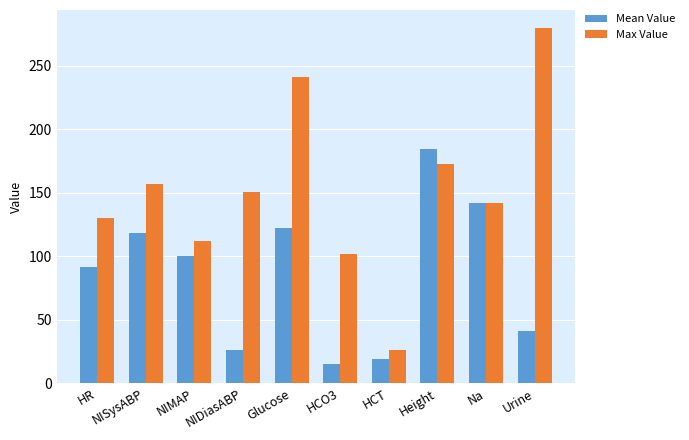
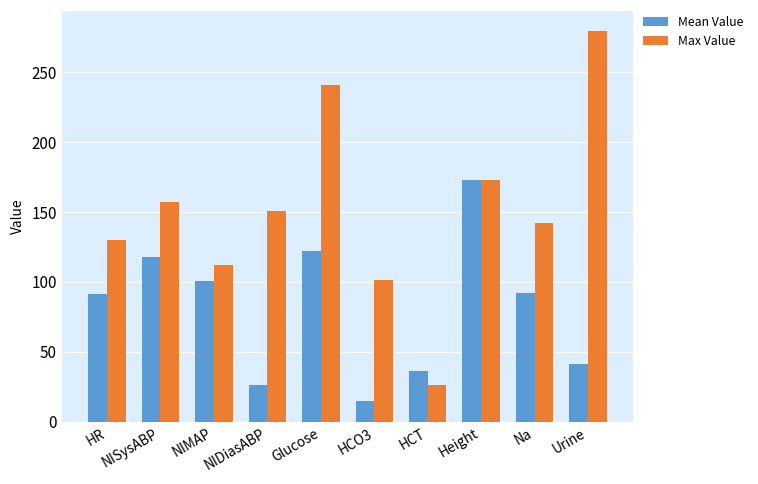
  {
    "Mean Value": {
      "HR": 92,
      "NISysABP": 118,
      "NIMAP": 100,
      "NIDiasABP": 26,
      "Glucose": 122,
      "HCO3": 15,
-     "HCT": 19,
-     "Height": 184,
-     "Na": 142,
+     "HCT": 37,
+     "Height": 173,
+     "Na": 92,
      "Urine": 41
    },
    "Max Value": {
      "HR": 130,
      "NISysABP": 157,
      "NIMAP": 112,
      "NIDiasABP": 151,
      "Glucose": 241,
      "HCO3": 101,
      "HCT": 26,
      "Height": 173,
      "Na": 142,
      "Urine": 280
    }
  }
